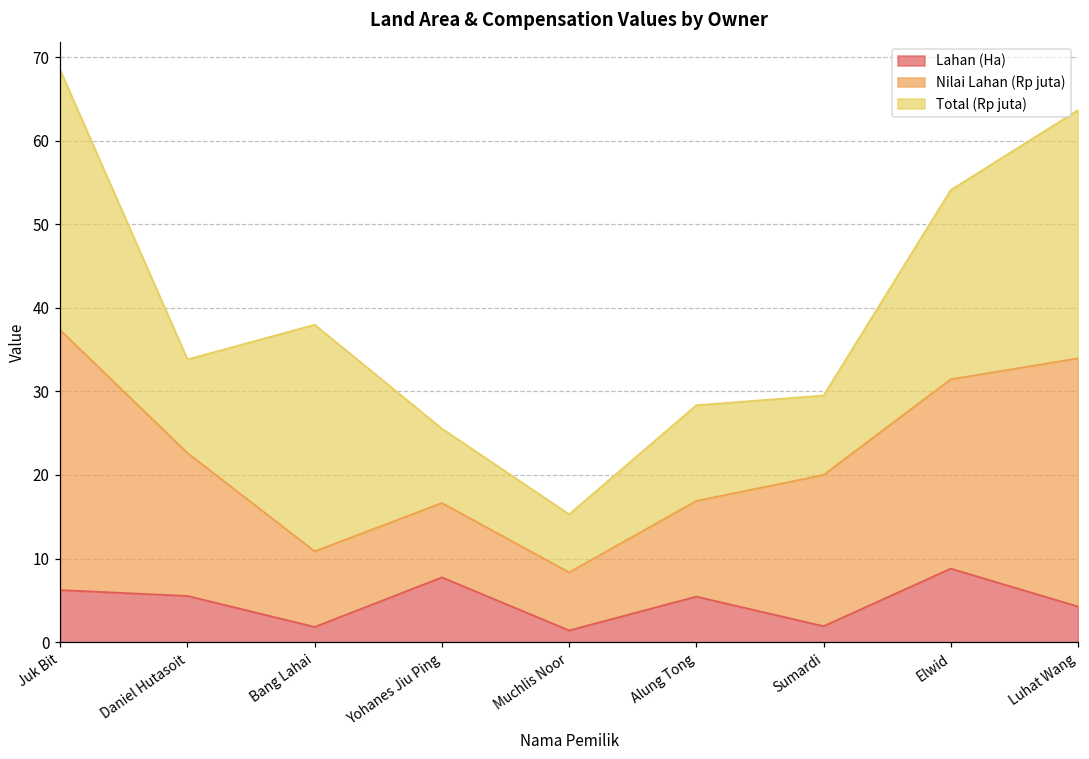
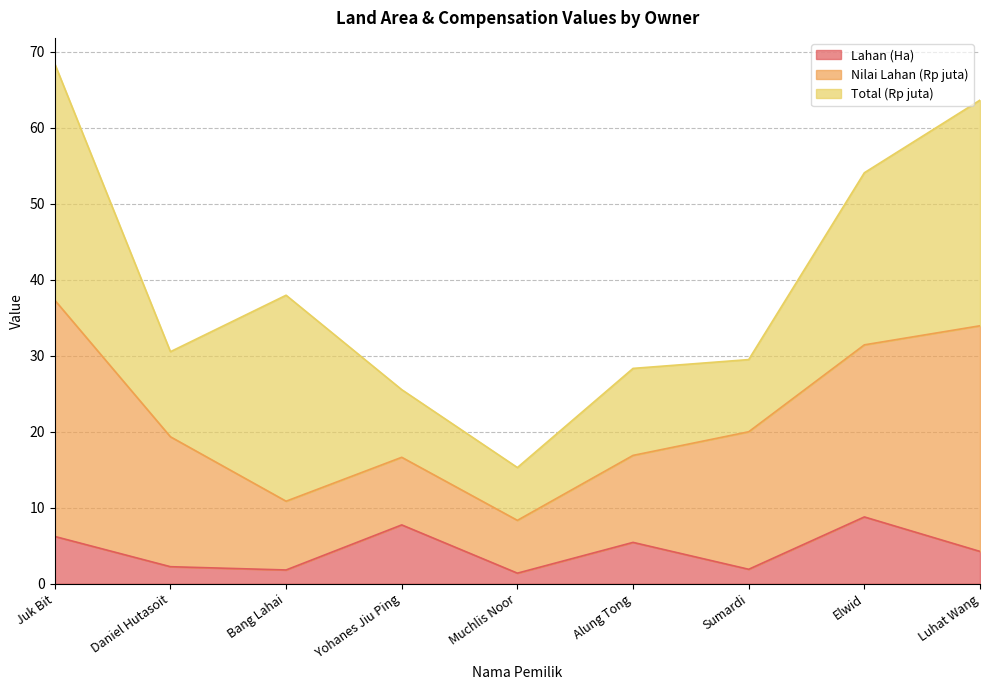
  {
    "Lahan (Ha)": {
      "Juk Bit": 6,
-     "Daniel Hutasoit": 6,
+     "Daniel Hutasoit": 2,
      "Bang Lahai": 2,
      "Yohanes Jiu Ping": 8,
      "Muchlis Noor": 1,
      "Alung Tong": 5,
      "Sumardi": 2,
      "Elwid": 9,
      "Luhat Wang": 4
    }
  }
